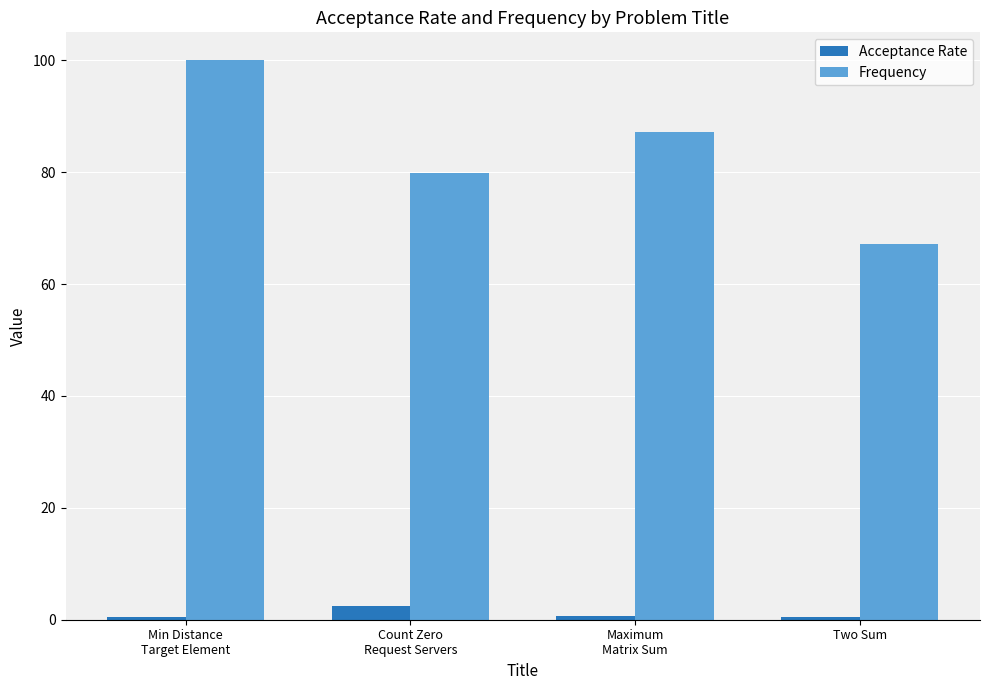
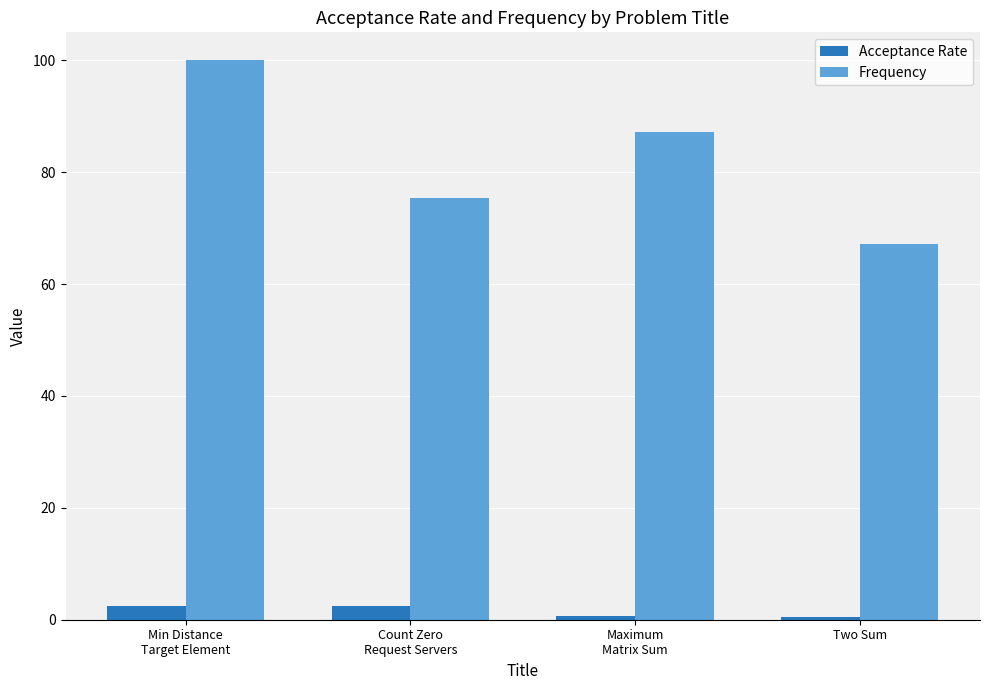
  {
    "Acceptance Rate": {
-     "Min Distance Target Element": 1,
+     "Min Distance Target Element": 2,
      "Count Zero Request Servers": 2,
      "Maximum Matrix Sum": 1,
      "Two Sum": 1
    },
    "Frequency": {
      "Min Distance Target Element": 100,
-     "Count Zero Request Servers": 80,
+     "Count Zero Request Servers": 75,
      "Maximum Matrix Sum": 87,
      "Two Sum": 67
    }
  }
